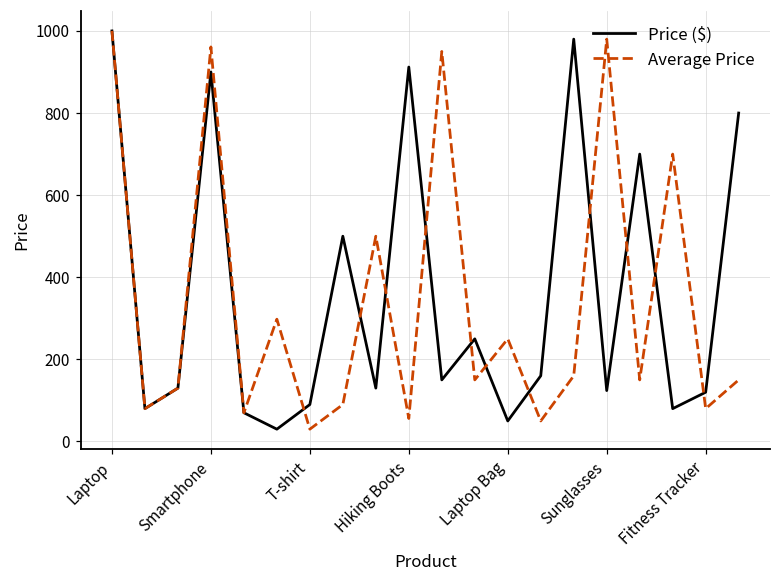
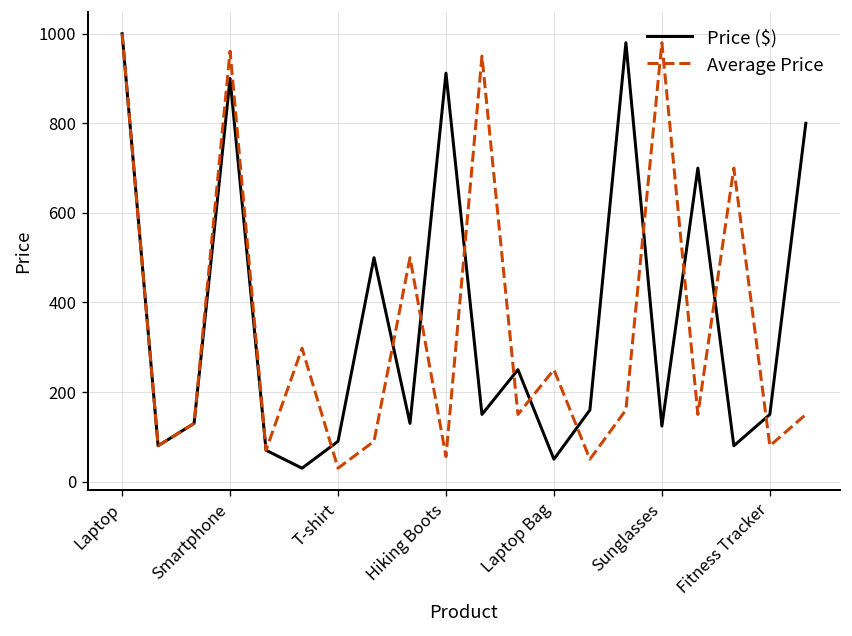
  {
    "Price ($)": {
      "Smartphone": 900,
      "T-shirt": 90,
      "Hiking Boots": 910,
      "Laptop Bag": 50,
      "Sunglasses": 120,
-     "Fitness Tracker": 120
+     "Fitness Tracker": 150
    },
    "Average Price": {
      "Smartphone": 960,
      "T-shirt": 30,
      "Hiking Boots": 60,
      "Laptop Bag": 250,
      "Sunglasses": 980,
      "Fitness Tracker": 80
    }
  }
